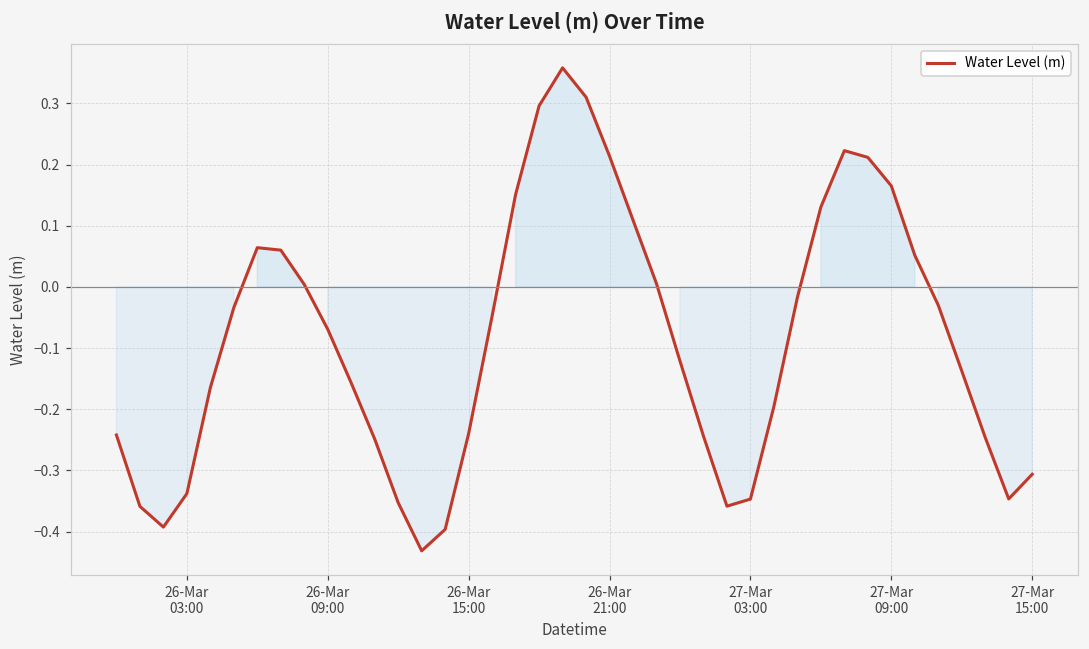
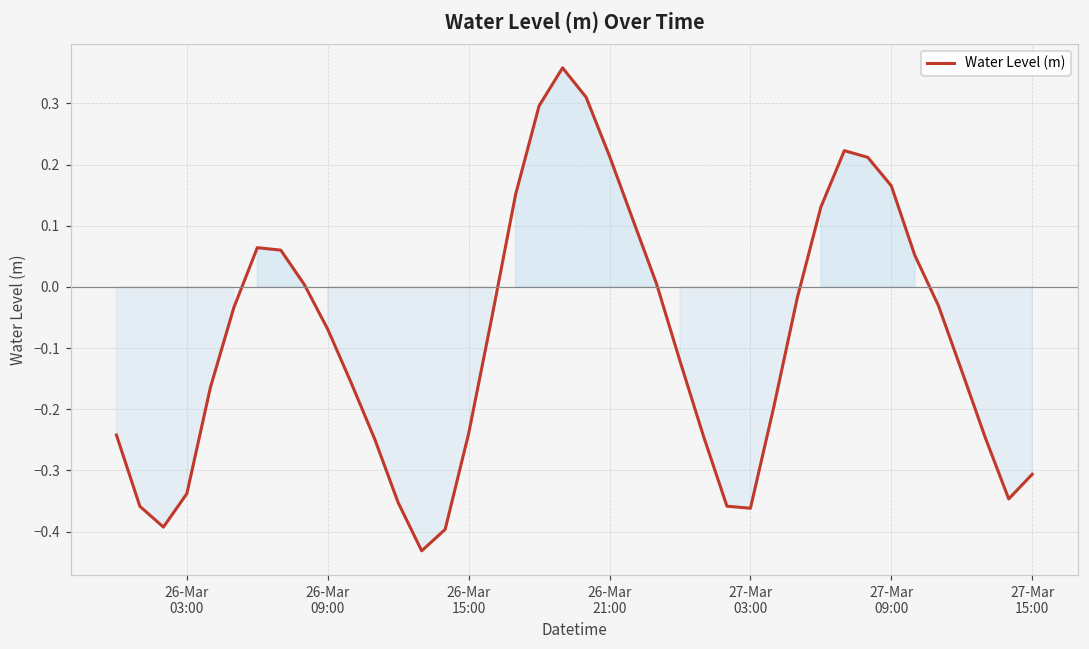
  {
    "26-Mar 03:00": -0.34,
    "26-Mar 09:00": -0.07,
    "26-Mar 15:00": -0.24,
    "26-Mar 21:00": 0.21,
-   "27-Mar 03:00": -0.35,
+   "27-Mar 03:00": -0.36,
    "27-Mar 09:00": 0.17,
    "27-Mar 15:00": -0.31
  }
